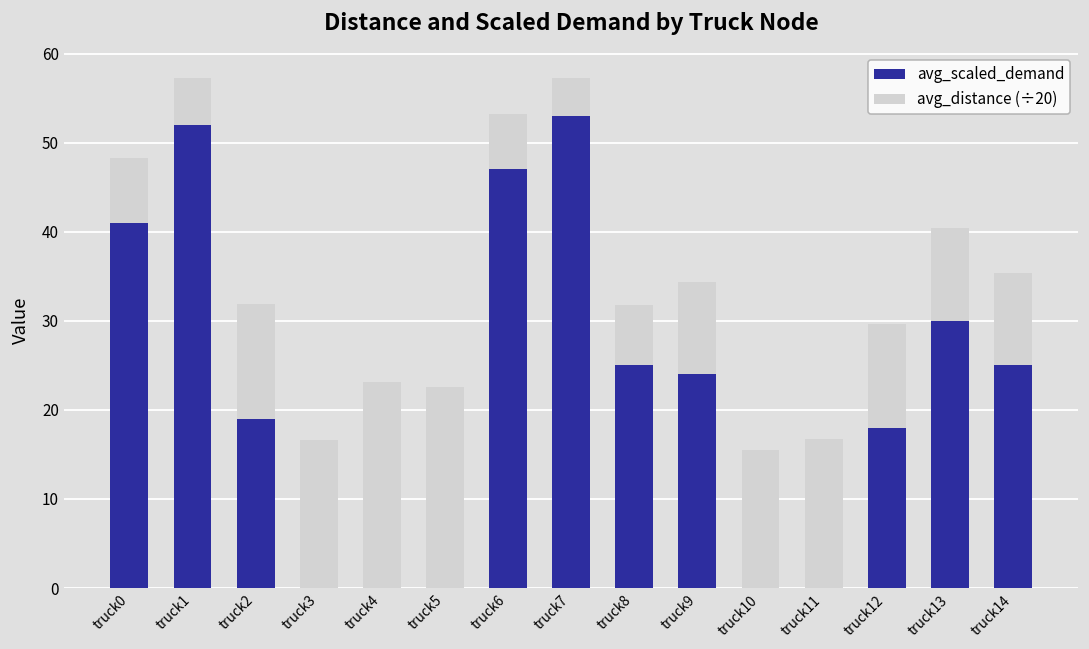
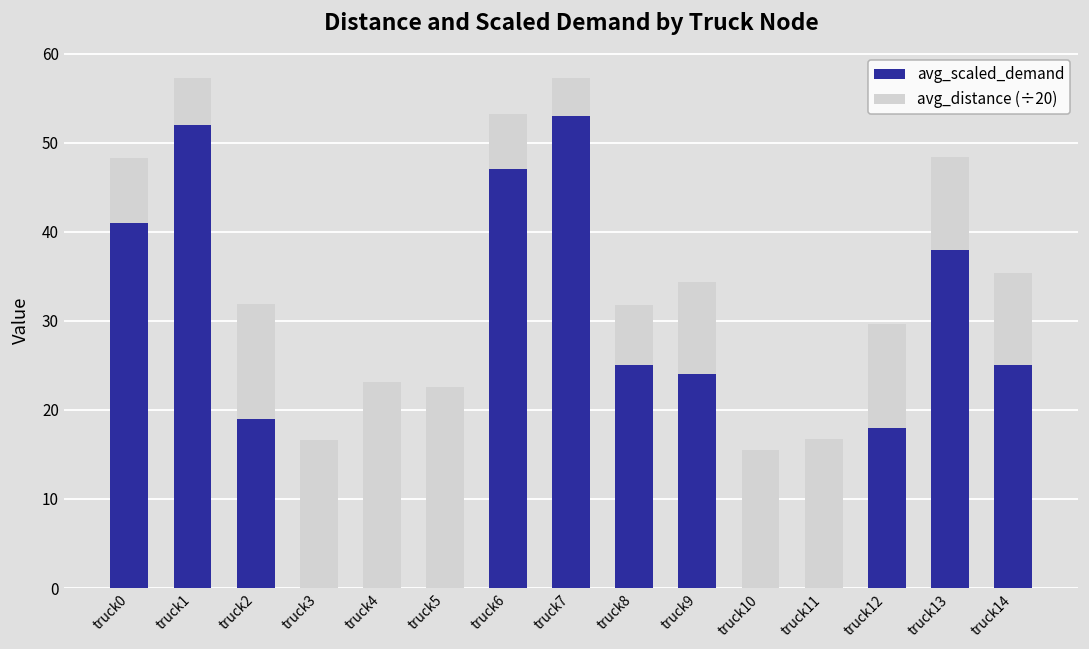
  {
    "avg_scaled_demand": {
      "truck0": 41,
      "truck1": 52,
      "truck2": 19,
      "truck3": 0,
      "truck4": 0,
      "truck5": 0,
      "truck6": 47,
      "truck7": 53,
      "truck8": 25,
      "truck9": 24,
      "truck10": 0,
      "truck11": 0,
      "truck12": 18,
-     "truck13": 30,
+     "truck13": 38,
      "truck14": 25
    },
    "avg_distance (÷20)": {
      "truck0": 7,
      "truck1": 5,
      "truck2": 13,
      "truck3": 17,
      "truck4": 23,
      "truck5": 23,
      "truck6": 6,
      "truck7": 4,
      "truck8": 7,
      "truck9": 10,
      "truck10": 15,
      "truck11": 17,
      "truck12": 12,
      "truck13": 10,
      "truck14": 10
    }
  }
